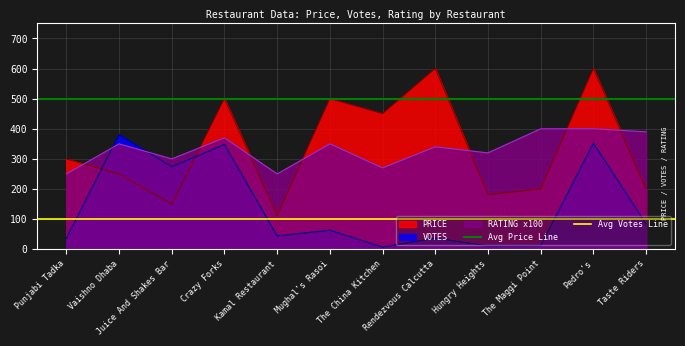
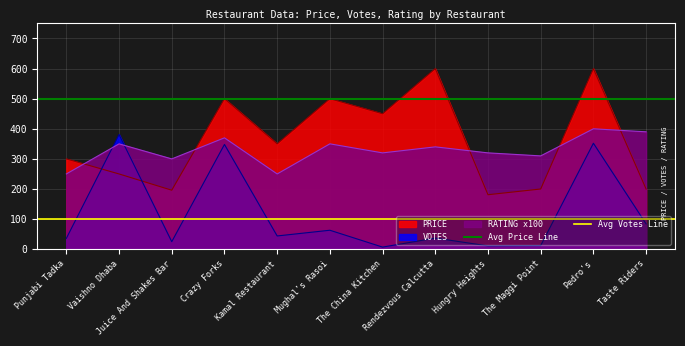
  {
    "PRICE": {
      "Punjabi Tadka": 300,
      "Vaishno Dhaba": 250,
-     "Juice And Shakes Bar": 150,
+     "Juice And Shakes Bar": 200,
      "Crazy Forks": 500,
-     "Kamal Restaurant": 110,
+     "Kamal Restaurant": 350,
      "Mughal's Rasoi": 500,
      "The China Kitchen": 450,
      "Rendezvous Calcutta": 600,
      "Hungry Heights": 180,
      "The Maggi Point": 200,
      "Pedro's": 600,
      "Taste Riders": 200
    },
    "VOTES": {
      "Punjabi Tadka": 40,
      "Vaishno Dhaba": 380,
-     "Juice And Shakes Bar": 270,
+     "Juice And Shakes Bar": 30,
      "Crazy Forks": 350,
      "Kamal Restaurant": 40,
      "Mughal's Rasoi": 60,
      "The China Kitchen": 10,
      "Hungry Heights": 10,
      "The Maggi Point": 10,
      "Pedro's": 350
    },
    "RATING x100": {
      "Punjabi Tadka": 250,
      "Vaishno Dhaba": 350,
      "Juice And Shakes Bar": 300,
      "Crazy Forks": 370,
      "Kamal Restaurant": 250,
      "Mughal's Rasoi": 350,
-     "The China Kitchen": 270,
+     "The China Kitchen": 320,
      "Rendezvous Calcutta": 340,
      "Hungry Heights": 320,
-     "The Maggi Point": 400,
+     "The Maggi Point": 310,
      "Pedro's": 400,
      "Taste Riders": 390
    }
  }
